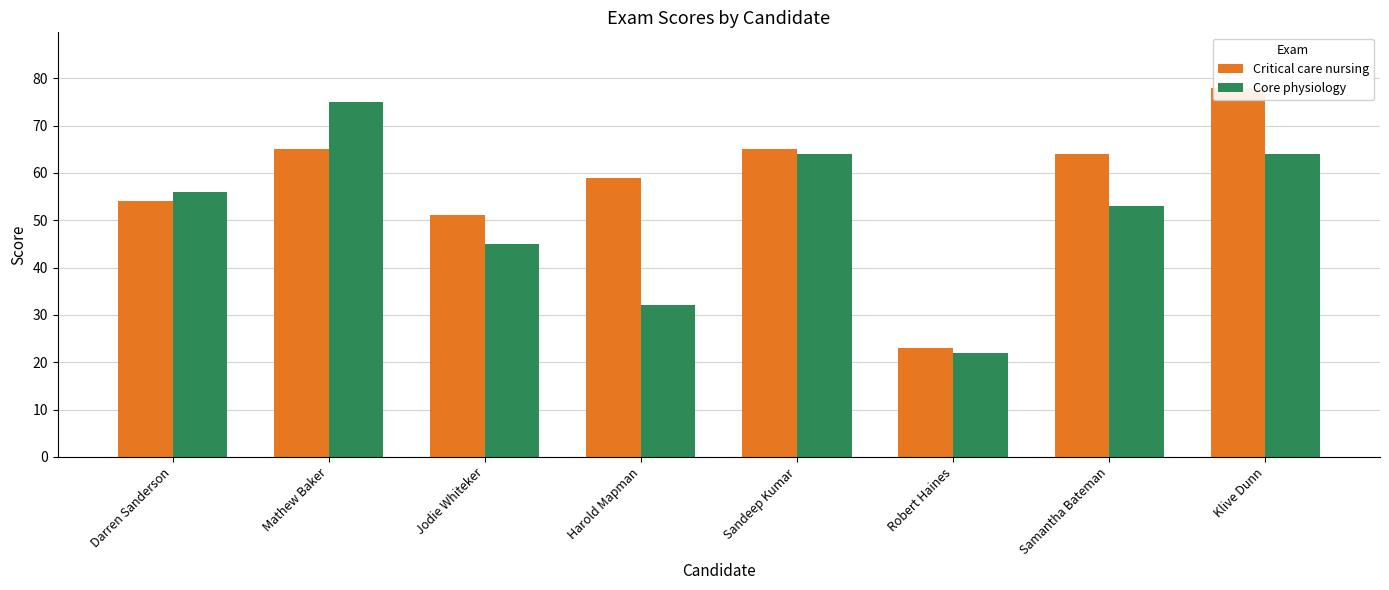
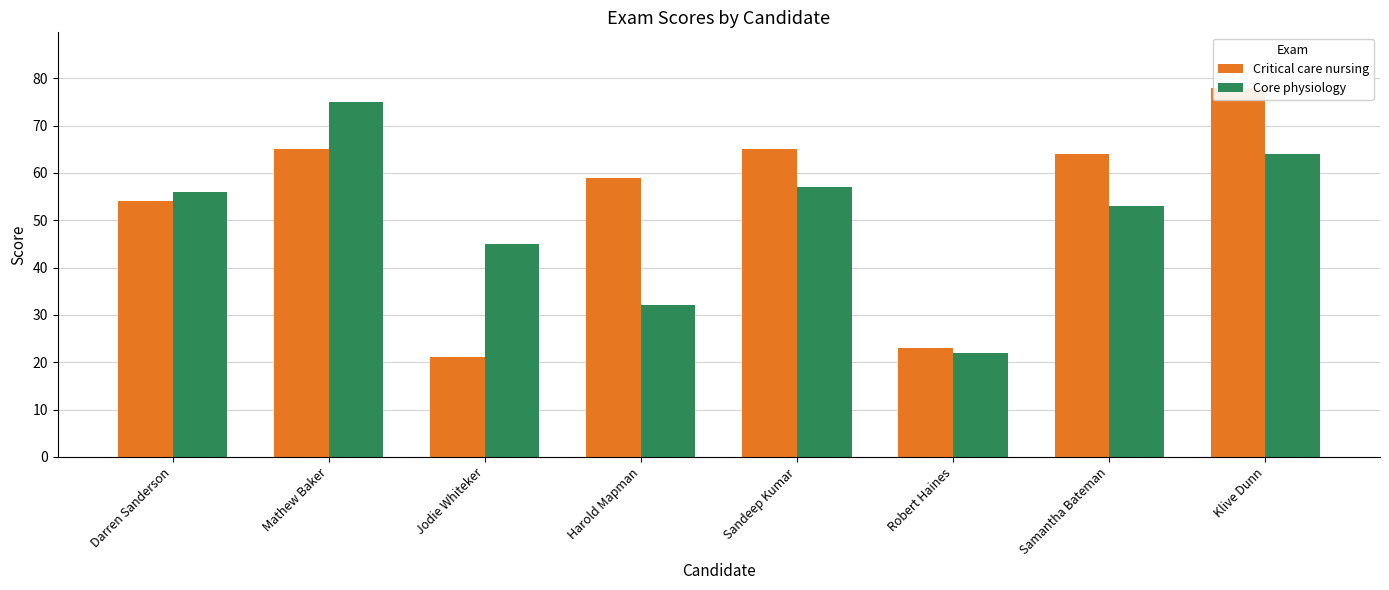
  {
    "Critical care nursing": {
      "Darren Sanderson": 54,
      "Mathew Baker": 65,
-     "Jodie Whiteker": 51,
+     "Jodie Whiteker": 21,
      "Harold Mapman": 59,
      "Sandeep Kumar": 65,
      "Robert Haines": 23,
      "Samantha Bateman": 64
    },
    "Core physiology": {
      "Darren Sanderson": 56,
      "Mathew Baker": 75,
      "Jodie Whiteker": 45,
      "Harold Mapman": 32,
-     "Sandeep Kumar": 64,
+     "Sandeep Kumar": 57,
      "Robert Haines": 22,
      "Samantha Bateman": 53,
      "Klive Dunn": 64
    }
  }
